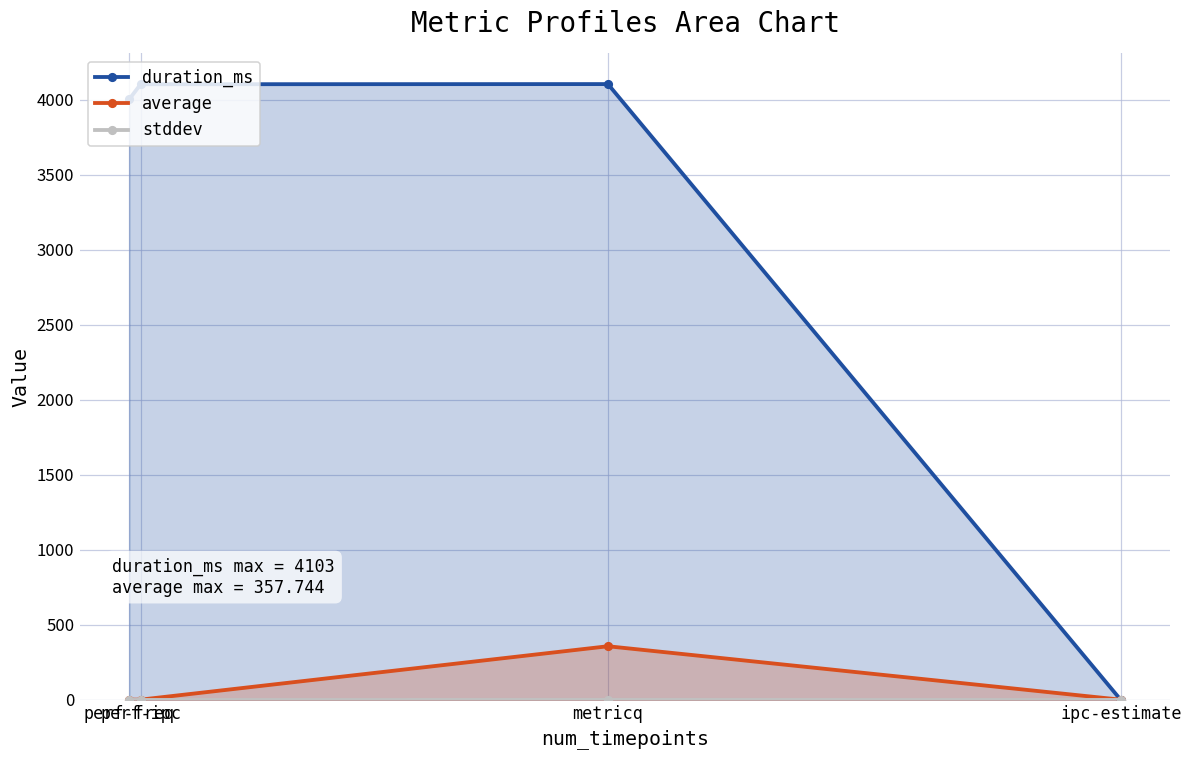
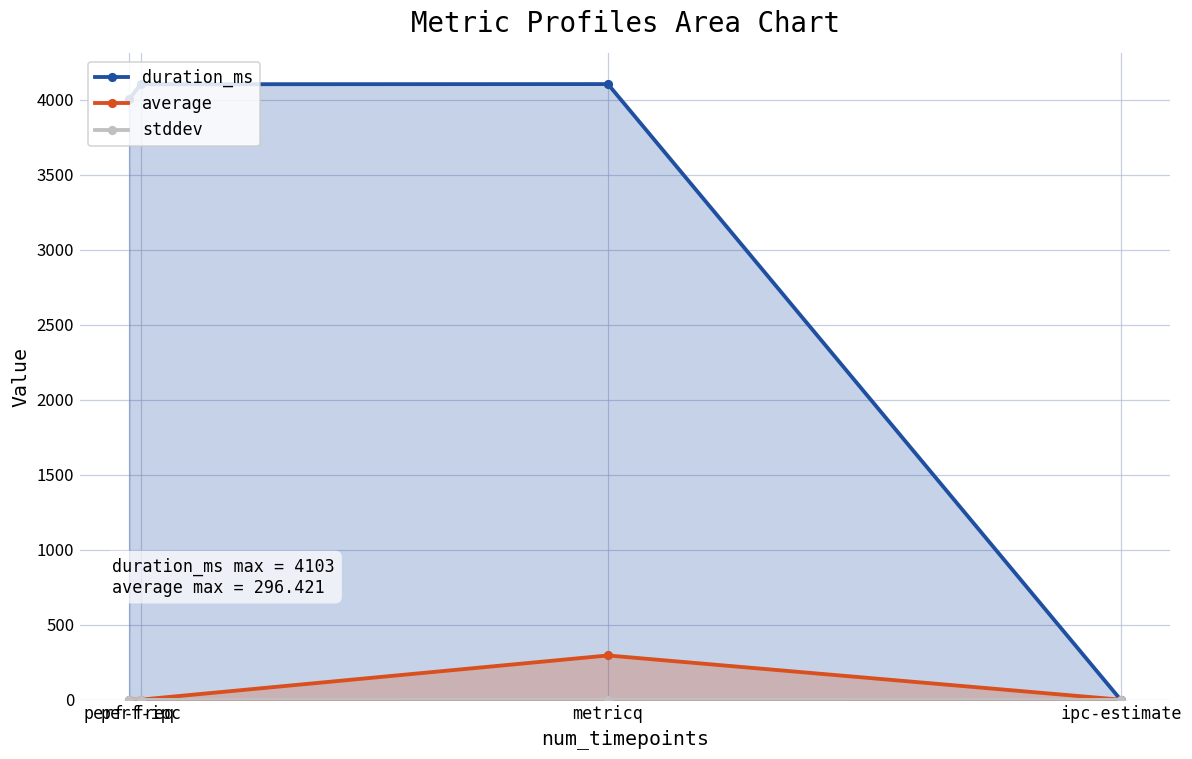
  {
    "duration_ms": {
      "metricq": 4100
    },
    "average": {
-     "metricq": 357.744
+     "metricq": 296.421
    },
    "stddev": {
      "metricq": 0
    }
  }
